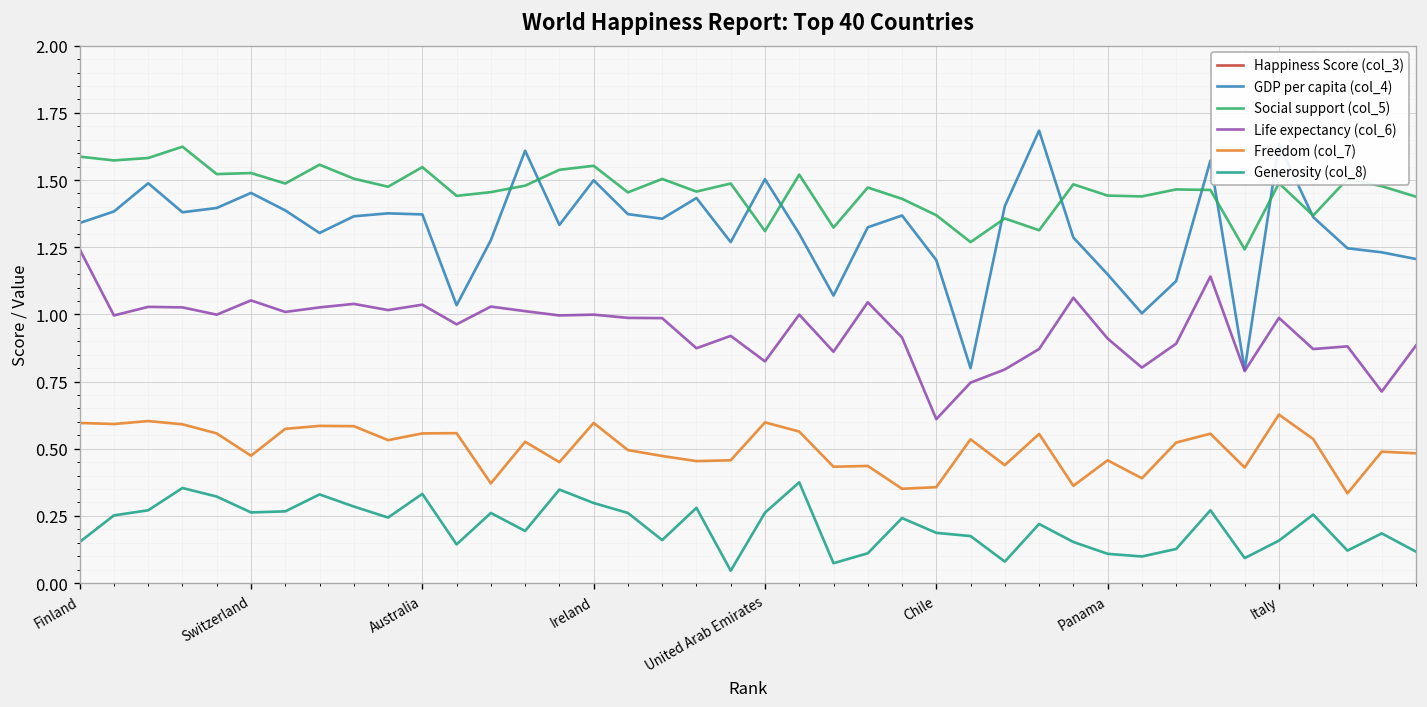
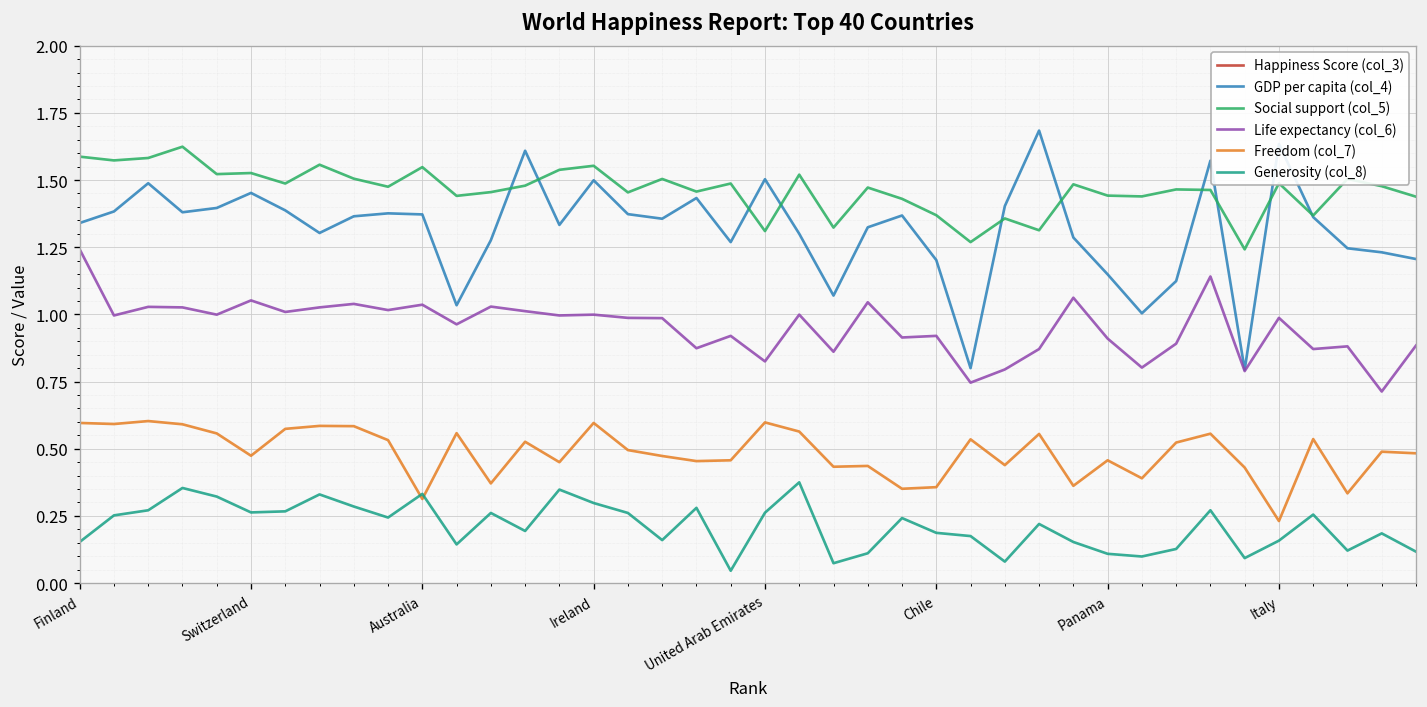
  {
    "GDP per capita (col_4)": {
      "Finland": 1.34,
      "Switzerland": 1.45,
      "Australia": 1.37,
      "Ireland": 1.50,
      "United Arab Emirates": 1.50,
      "Chile": 1.20,
      "Panama": 1.15
    },
    "Life expectancy (col_6)": {
      "Finland": 1.24,
      "Switzerland": 1.05,
      "Australia": 1.04,
      "Ireland": 1.00,
      "United Arab Emirates": 0.83,
-     "Chile": 0.61,
+     "Chile": 0.92,
      "Panama": 0.91,
      "Italy": 0.99
    },
    "Freedom (col_7)": {
      "Finland": 0.60,
      "Switzerland": 0.47,
-     "Australia": 0.56,
+     "Australia": 0.31,
      "Ireland": 0.60,
      "United Arab Emirates": 0.60,
      "Chile": 0.36,
      "Panama": 0.46,
-     "Italy": 0.63
+     "Italy": 0.23
    }
  }
